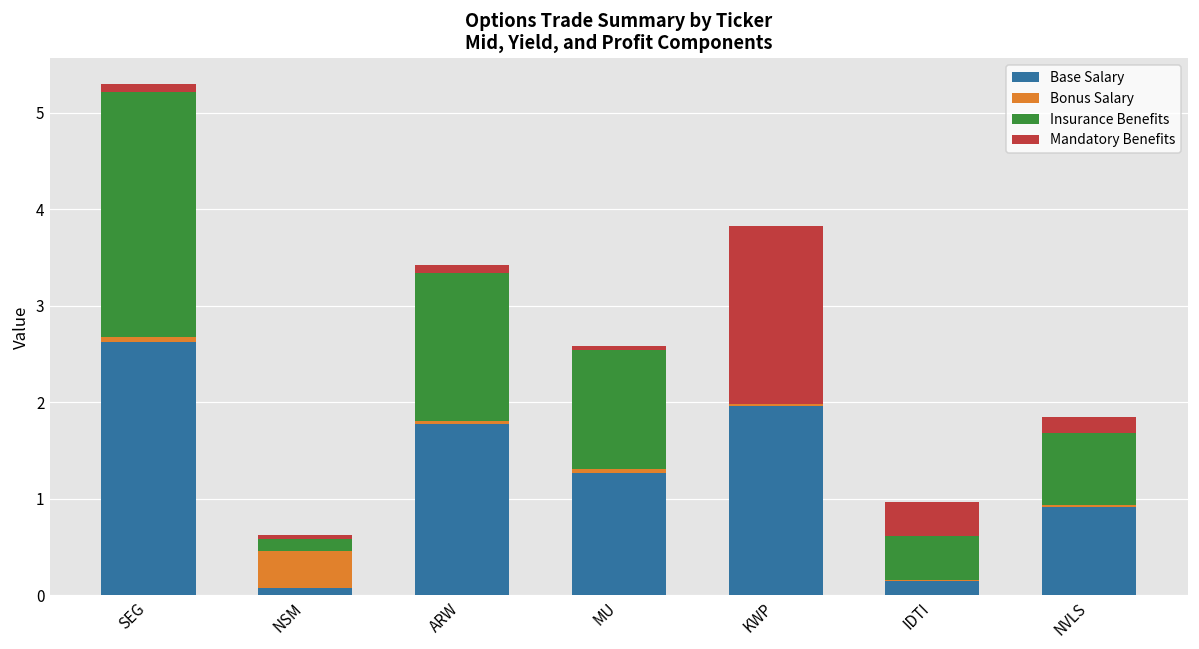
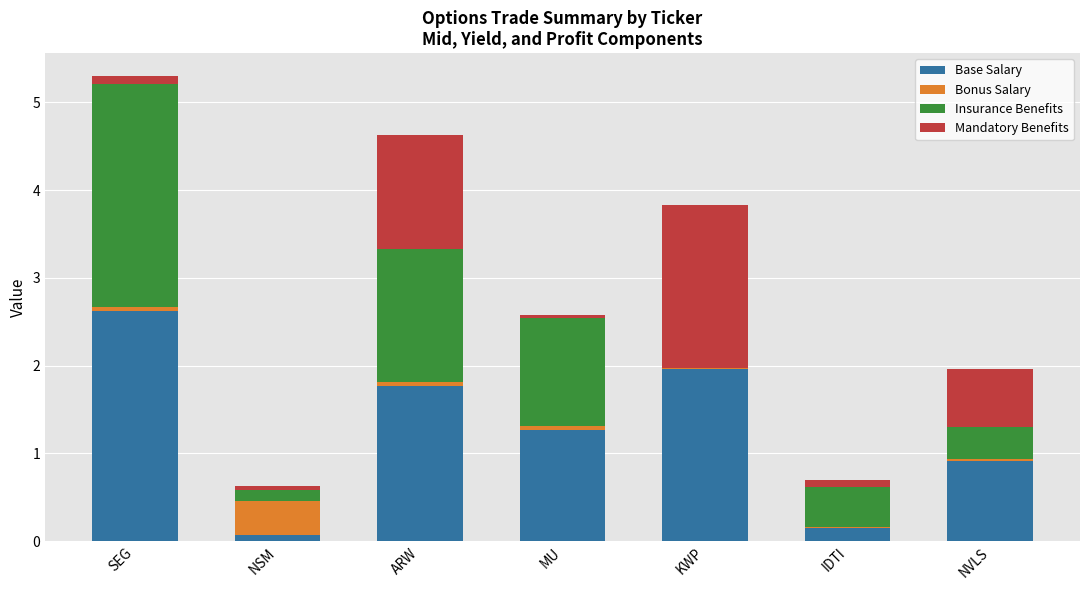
  {
    "Base Salary": {
      "SEG": 2.6,
      "NSM": 0.1,
      "ARW": 1.8,
      "MU": 1.3,
      "KWP": 2.0,
      "IDTI": 0.1,
      "NVLS": 0.9
    },
    "Bonus Salary": {
      "SEG": 0.0,
      "NSM": 0.4,
      "ARW": 0.0,
      "MU": 0.0,
      "KWP": 0.0
    },
    "Insurance Benefits": {
      "SEG": 2.5,
      "NSM": 0.1,
      "ARW": 1.5,
      "MU": 1.2,
      "IDTI": 0.5,
-     "NVLS": 0.7
+     "NVLS": 0.4
    },
    "Mandatory Benefits": {
      "SEG": 0.1,
      "NSM": 0.0,
-     "ARW": 0.1,
+     "ARW": 1.3,
      "MU": 0.0,
      "KWP": 1.8,
-     "IDTI": 0.3,
-     "NVLS": 0.2
+     "IDTI": 0.1,
+     "NVLS": 0.7
    }
  }
